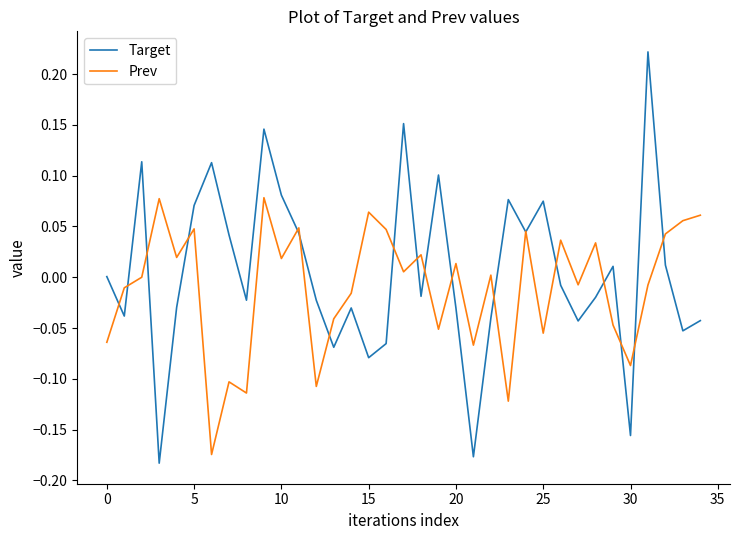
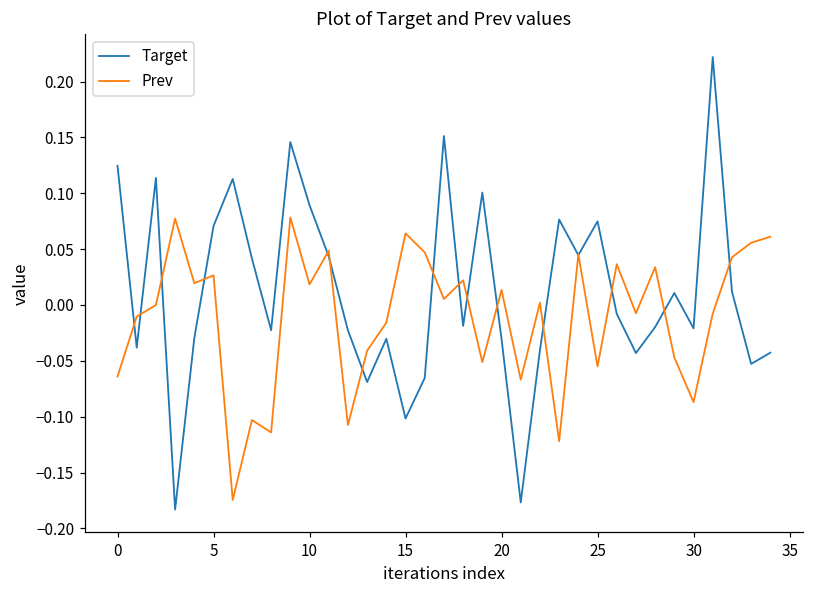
  {
    "Target": {
-     "0": 0.001,
+     "0": 0.125,
      "5": 0.071,
-     "10": 0.081,
-     "15": -0.079,
+     "10": 0.089,
+     "15": -0.102,
      "20": -0.030,
      "25": 0.075,
-     "30": -0.156
+     "30": -0.021
    },
    "Prev": {
      "0": -0.064,
-     "5": 0.048,
+     "5": 0.027,
      "10": 0.018,
      "15": 0.064,
      "20": 0.013,
      "25": -0.055,
      "30": -0.087
    }
  }
